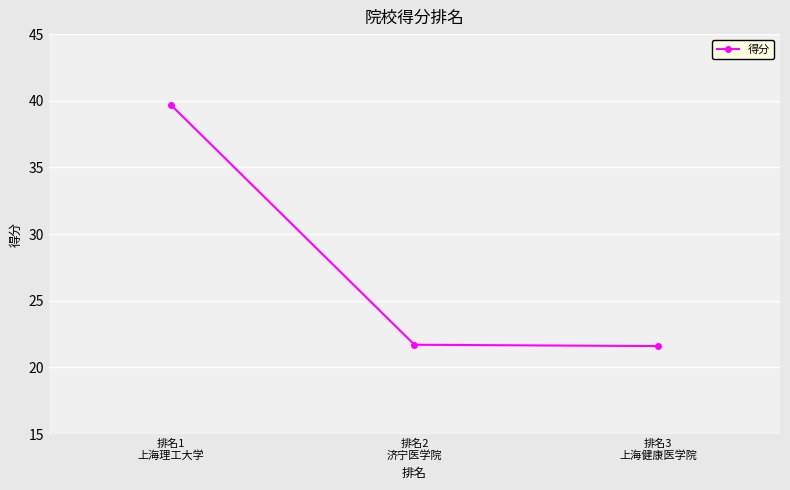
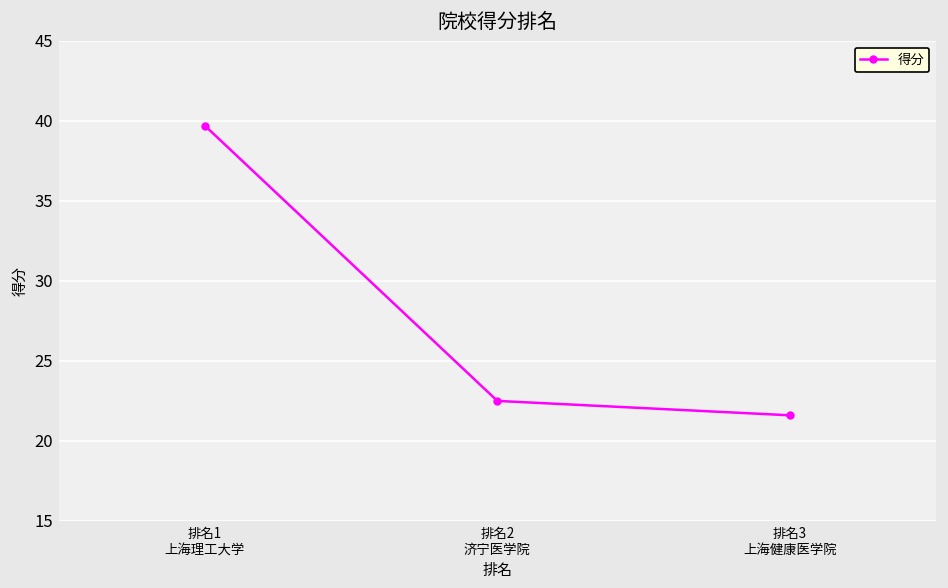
  {
    "排名1 上海理工大学": 39.7,
-   "排名2 济宁医学院": 21.7,
+   "排名2 济宁医学院": 22.5,
    "排名3 上海健康医学院": 21.6
  }
